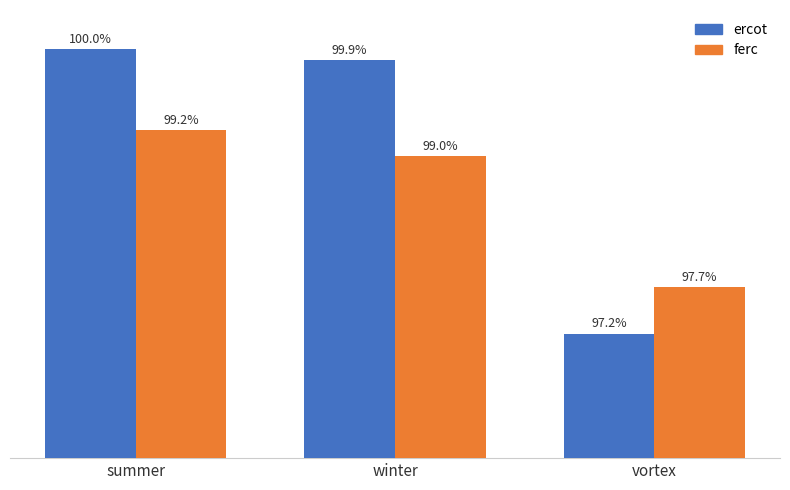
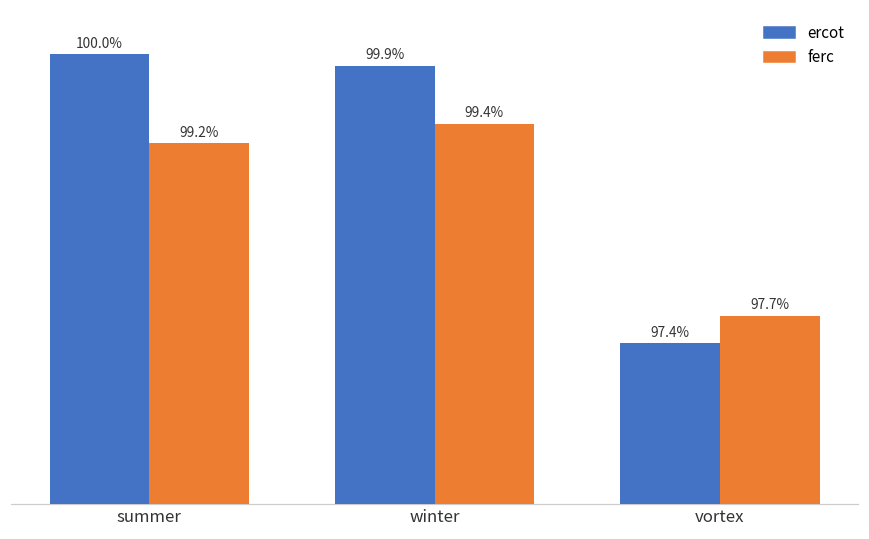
  {
    "ercot": {
      "summer": "100.0%",
      "winter": "99.9%",
-     "vortex": "97.2%"
+     "vortex": "97.4%"
    },
    "ferc": {
      "summer": "99.2%",
-     "winter": "99.0%",
+     "winter": "99.4%",
      "vortex": "97.7%"
    }
  }
